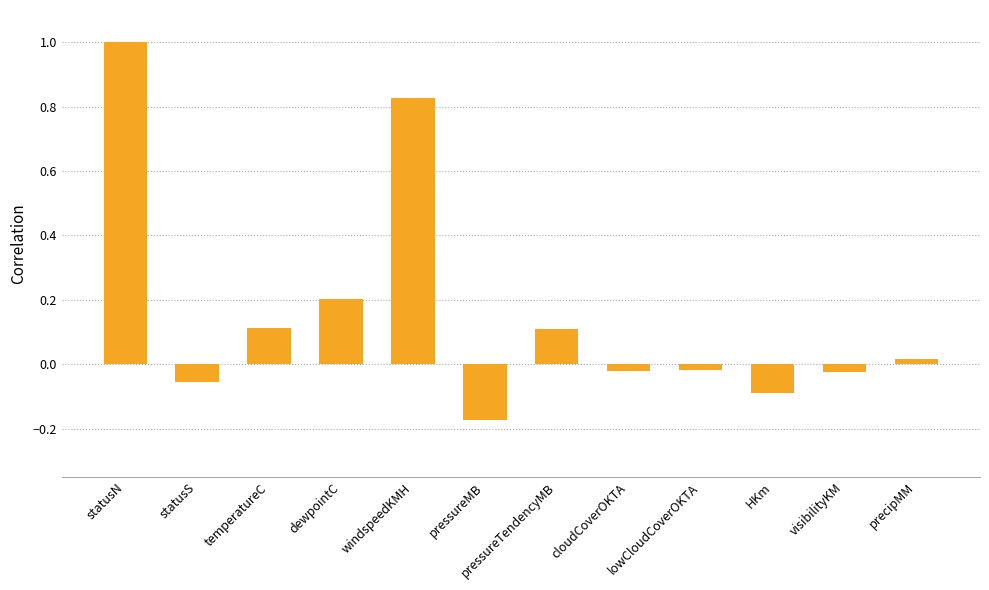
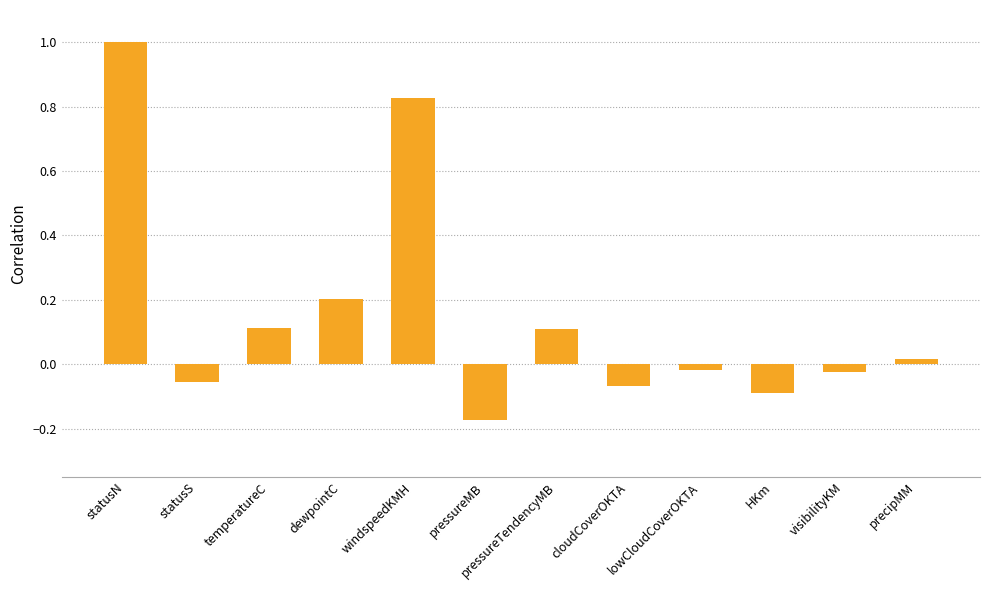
  {
    "statusN": 1.00,
    "statusS": -0.06,
    "temperatureC": 0.11,
    "dewpointC": 0.20,
    "windspeedKMH": 0.83,
    "pressureMB": -0.17,
    "pressureTendencyMB": 0.11,
-   "cloudCoverOKTA": -0.02,
+   "cloudCoverOKTA": -0.07,
    "lowCloudCoverOKTA": -0.02,
    "HKm": -0.09,
    "visibilityKM": -0.02,
    "precipMM": 0.02
  }
